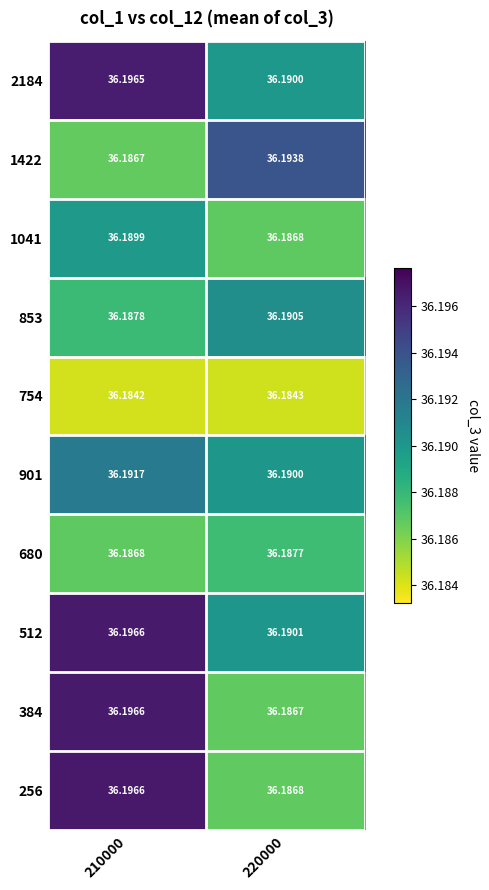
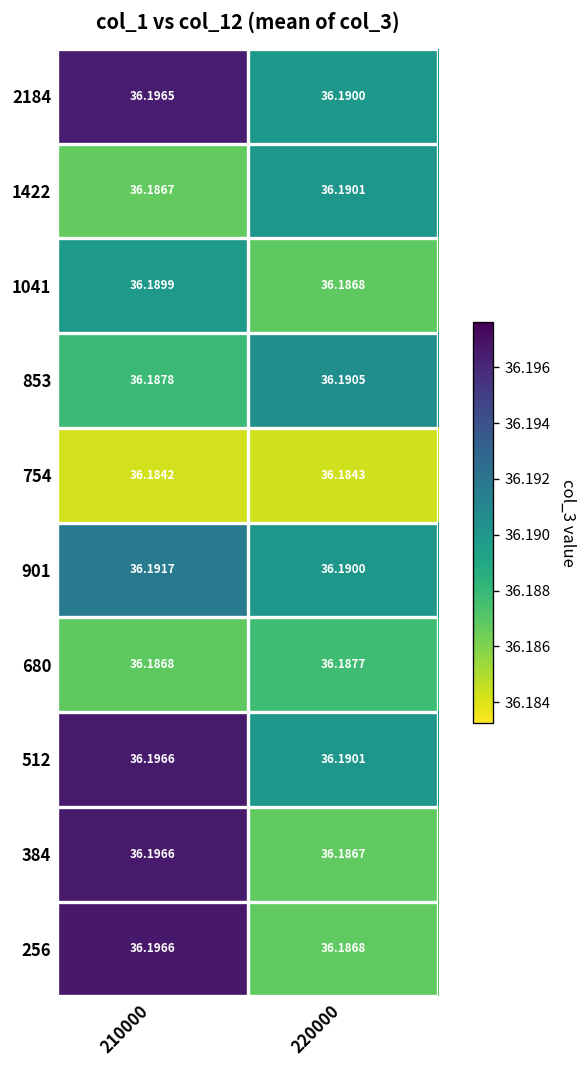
  {
    "2184": {
      "210000": 36.1965,
      "220000": 36.1900
    },
    "1422": {
      "210000": 36.1867,
-     "220000": 36.1938
+     "220000": 36.1901
    },
    "1041": {
      "210000": 36.1899,
      "220000": 36.1868
    },
    "853": {
      "210000": 36.1878,
      "220000": 36.1905
    },
    "754": {
      "210000": 36.1842,
      "220000": 36.1843
    },
    "901": {
      "210000": 36.1917,
      "220000": 36.1900
    },
    "680": {
      "210000": 36.1868,
      "220000": 36.1877
    },
    "512": {
      "210000": 36.1966,
      "220000": 36.1901
    },
    "384": {
      "210000": 36.1966,
      "220000": 36.1867
    },
    "256": {
      "210000": 36.1966,
      "220000": 36.1868
    }
  }
